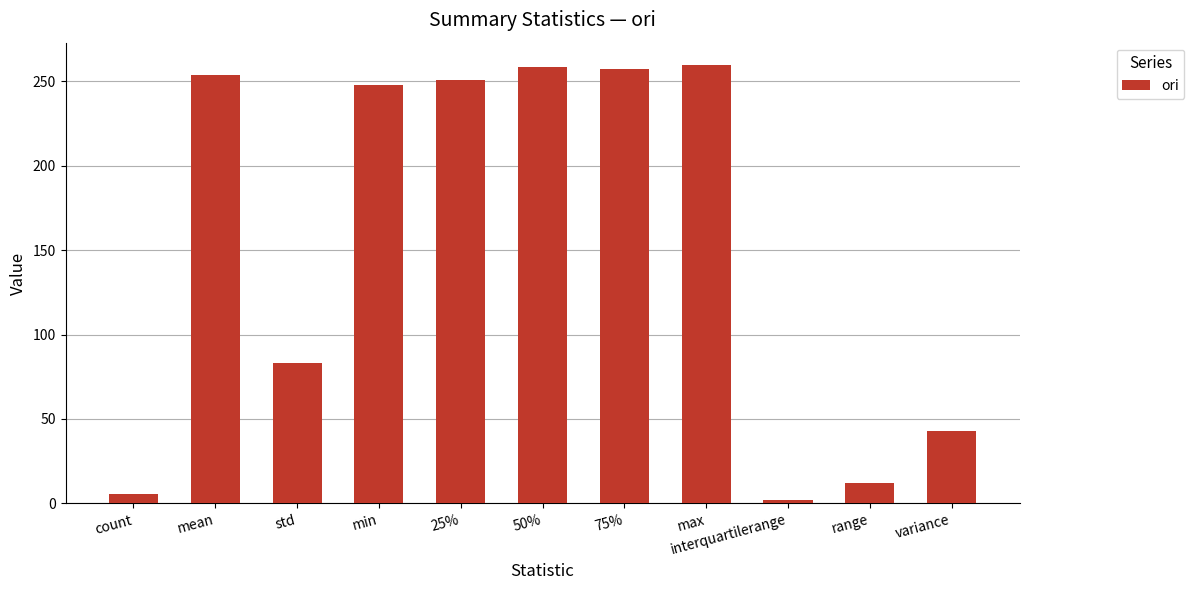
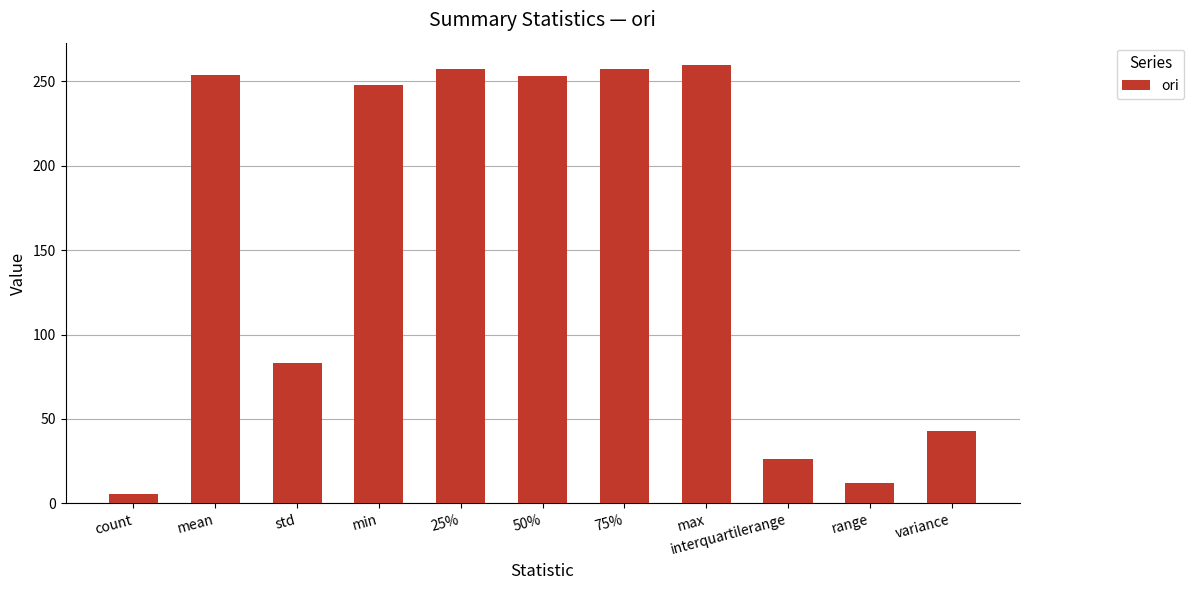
  {
    "count": 6,
    "mean": 254,
    "std": 83,
    "min": 247,
-   "25%": 251,
-   "50%": 258,
+   "25%": 257,
+   "50%": 253,
    "75%": 257,
    "max": 260,
-   "interquartilerange": 2,
+   "interquartilerange": 27,
    "range": 12,
    "variance": 43
  }
